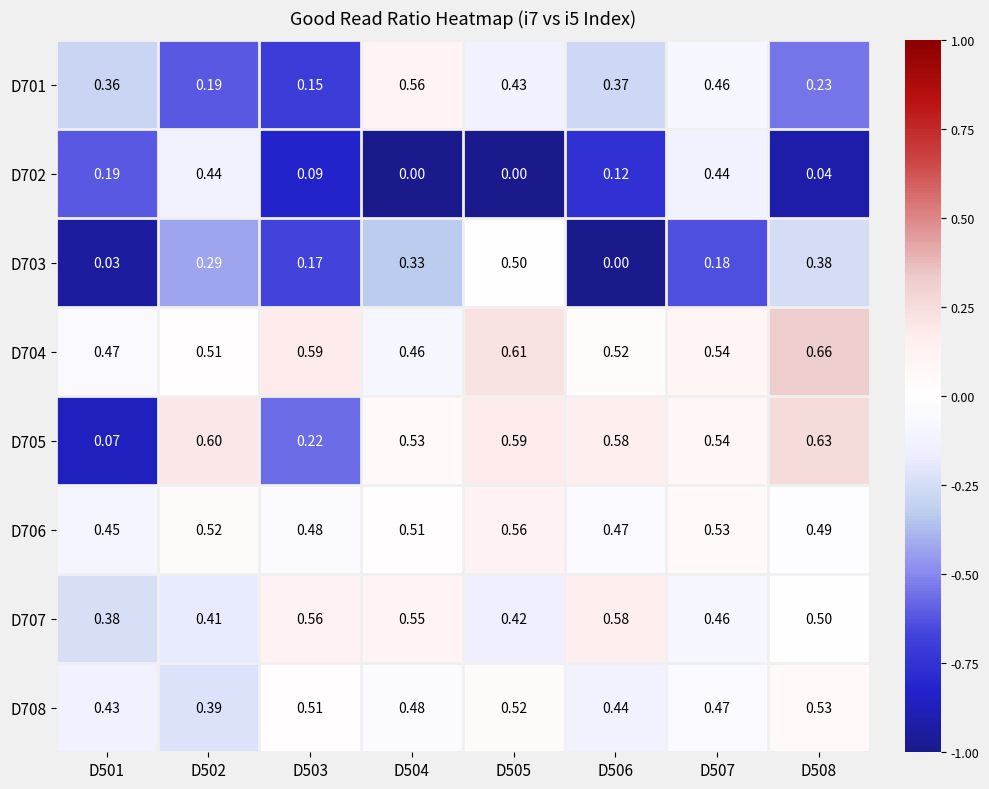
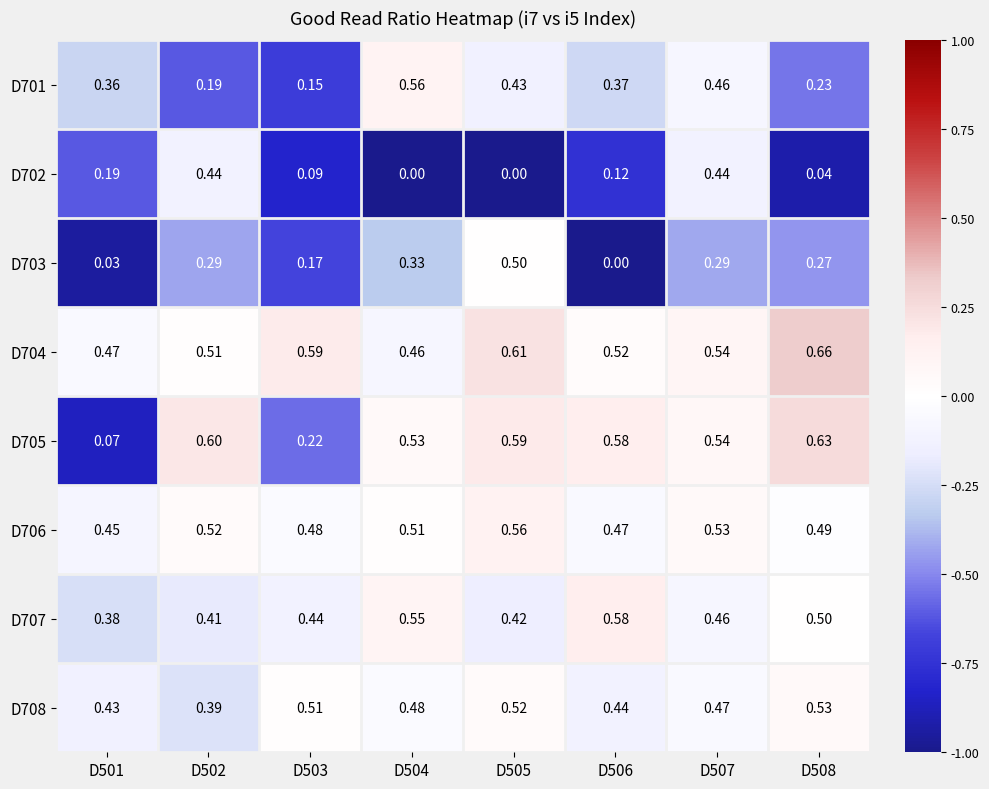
  {
    "D701": {
      "D501": 0.36,
      "D502": 0.19,
      "D503": 0.15,
      "D504": 0.56,
      "D505": 0.43,
      "D506": 0.37,
      "D507": 0.46,
      "D508": 0.23
    },
    "D702": {
      "D501": 0.19,
      "D502": 0.44,
      "D503": 0.09,
      "D504": 0.00,
      "D505": 0.00,
      "D506": 0.12,
      "D507": 0.44,
      "D508": 0.04
    },
    "D703": {
      "D501": 0.03,
      "D502": 0.29,
      "D503": 0.17,
      "D504": 0.33,
      "D505": 0.50,
      "D506": 0.00,
-     "D507": 0.18,
-     "D508": 0.38
+     "D507": 0.29,
+     "D508": 0.27
    },
    "D704": {
      "D501": 0.47,
      "D502": 0.51,
      "D503": 0.59,
      "D504": 0.46,
      "D505": 0.61,
      "D506": 0.52,
      "D507": 0.54,
      "D508": 0.66
    },
    "D705": {
      "D501": 0.07,
      "D502": 0.60,
      "D503": 0.22,
      "D504": 0.53,
      "D505": 0.59,
      "D506": 0.58,
      "D507": 0.54,
      "D508": 0.63
    },
    "D706": {
      "D501": 0.45,
      "D502": 0.52,
      "D503": 0.48,
      "D504": 0.51,
      "D505": 0.56,
      "D506": 0.47,
      "D507": 0.53,
      "D508": 0.49
    },
    "D707": {
      "D501": 0.38,
      "D502": 0.41,
-     "D503": 0.56,
+     "D503": 0.44,
      "D504": 0.55,
      "D505": 0.42,
      "D506": 0.58,
      "D507": 0.46,
      "D508": 0.50
    },
    "D708": {
      "D501": 0.43,
      "D502": 0.39,
      "D503": 0.51,
      "D504": 0.48,
      "D505": 0.52,
      "D506": 0.44,
      "D507": 0.47,
      "D508": 0.53
    }
  }
